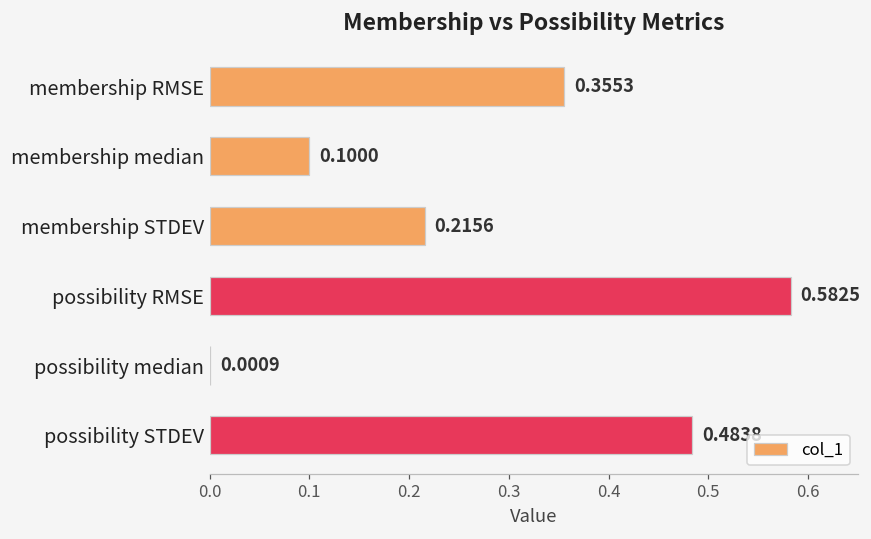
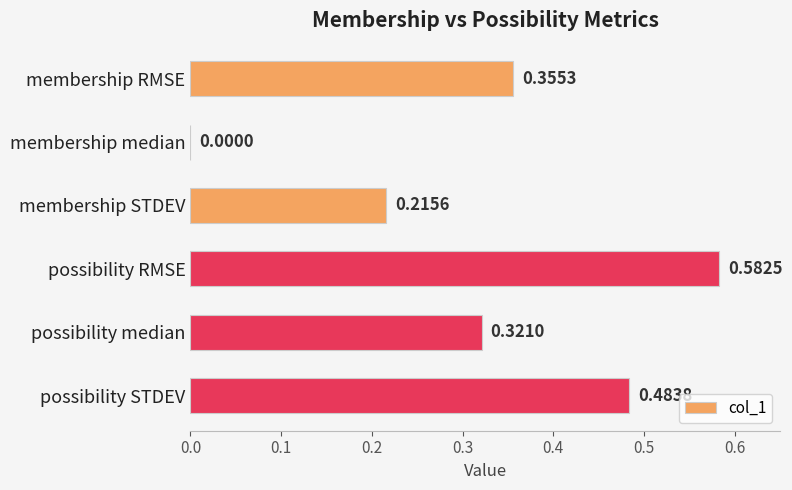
  {
    "membership RMSE": 0.3553,
-   "membership median": 0.1000,
+   "membership median": 0.0000,
    "membership STDEV": 0.2156,
    "possibility RMSE": 0.5825,
-   "possibility median": 0.0009
+   "possibility median": 0.3210
  }
